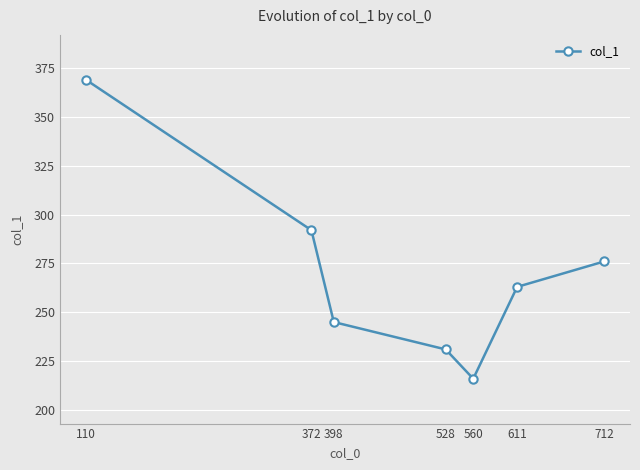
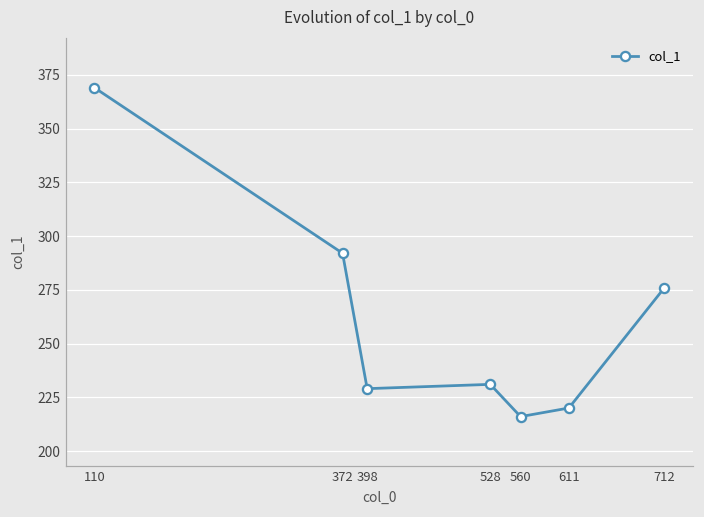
  {
    "110": 369,
    "372": 292,
-   "398": 245,
+   "398": 229,
    "528": 231,
    "560": 216,
-   "611": 263,
+   "611": 220,
    "712": 276
  }
